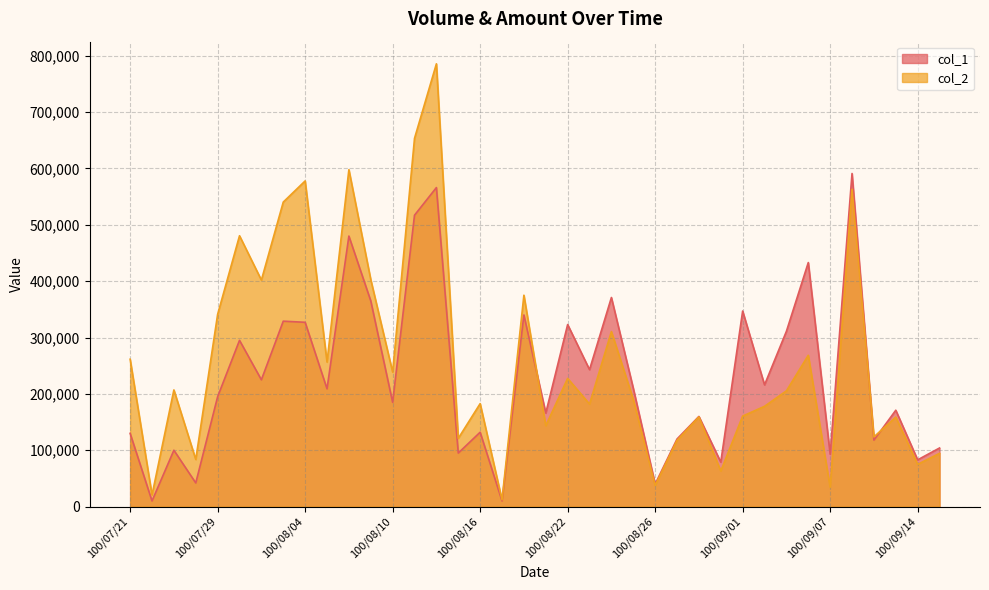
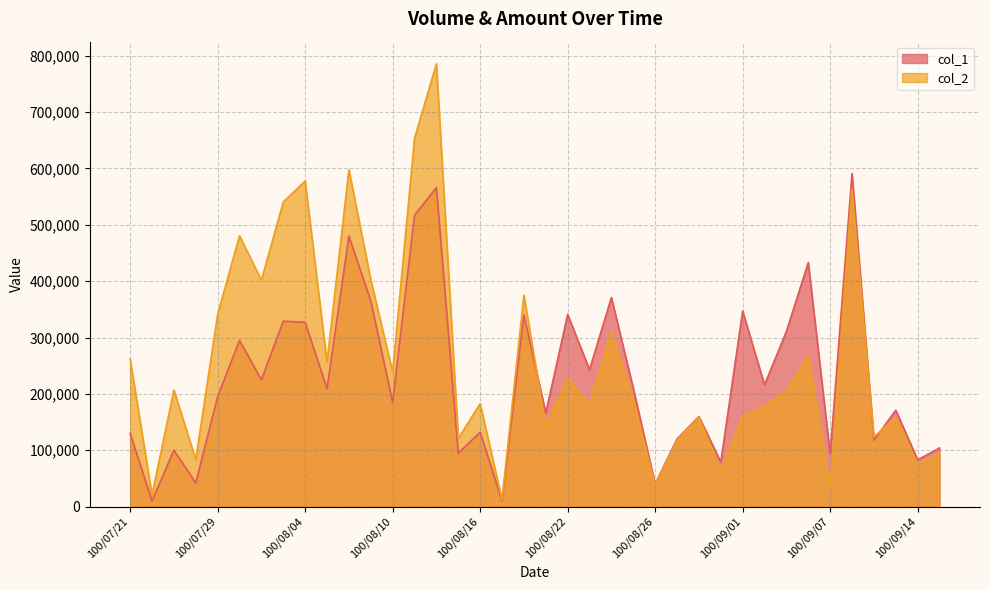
  {
    "col_1": {
      "100/07/21": "130,000",
      "100/07/29": "200,000",
      "100/08/04": "330,000",
      "100/08/10": "190,000",
      "100/08/16": "130,000",
-     "100/08/22": "320,000",
+     "100/08/22": "340,000",
      "100/09/01": "350,000",
      "100/09/07": "90,000",
      "100/09/14": "80,000"
    },
    "col_2": {
      "100/07/21": "260,000",
      "100/07/29": "340,000",
      "100/08/04": "580,000",
      "100/08/10": "240,000",
      "100/08/16": "180,000",
      "100/08/22": "230,000",
      "100/09/01": "160,000",
      "100/09/07": "30,000",
      "100/09/14": "80,000"
    }
  }
